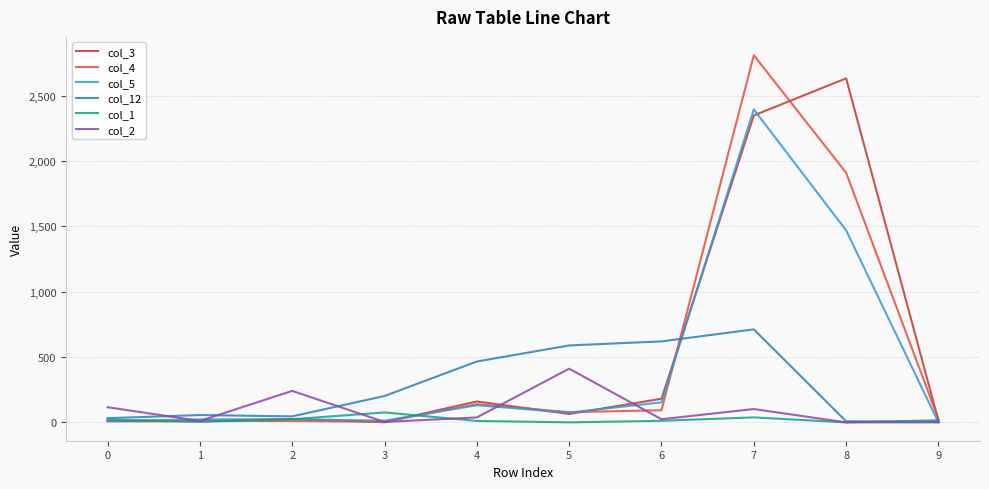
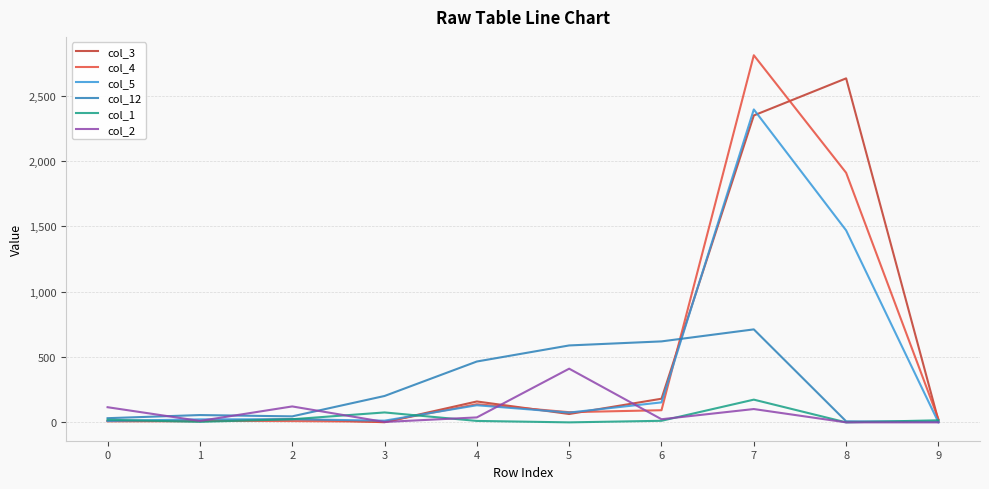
  {
    "col_1": {
      "3": 80,
      "4": 10,
      "5": 0,
-     "7": 40
+     "7": 170
    },
    "col_2": {
      "0": 120,
-     "2": 240,
+     "2": 120,
      "4": 40,
      "5": 410,
      "7": 100
    }
  }
